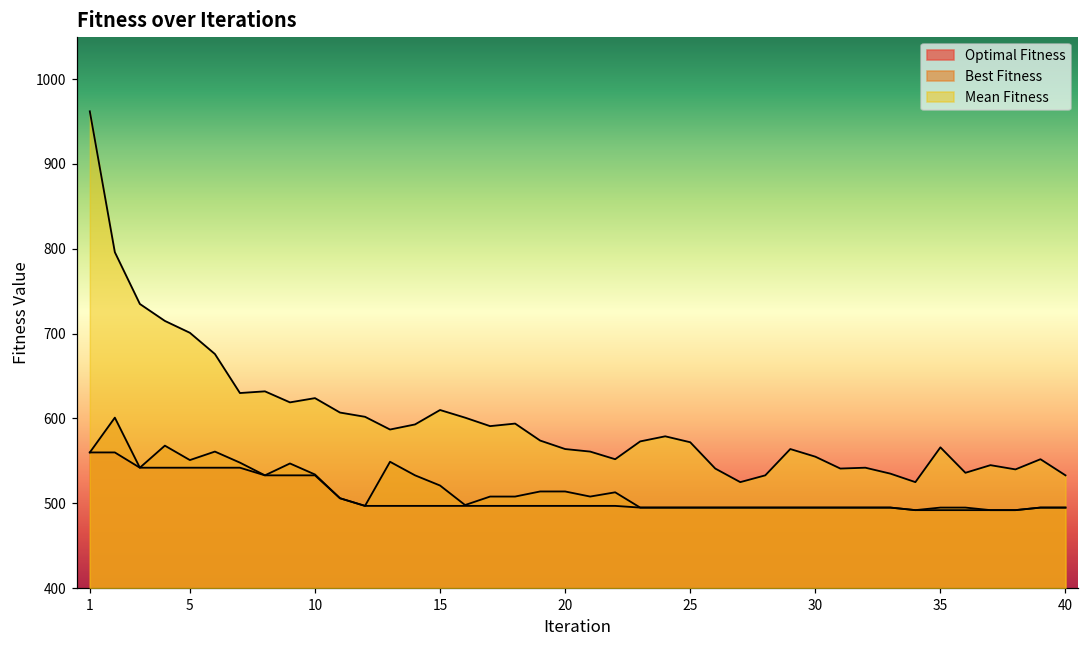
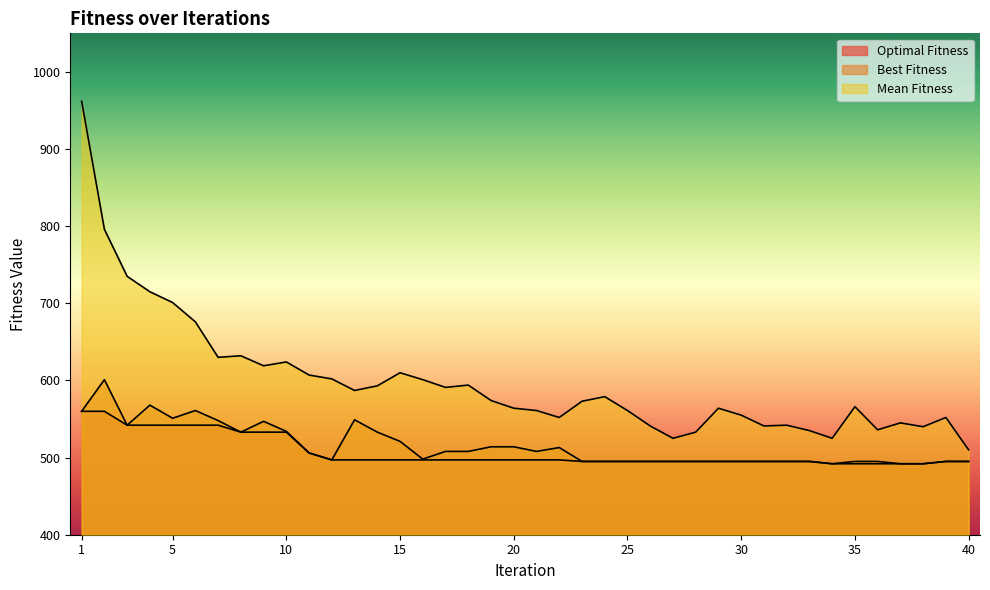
  {
    "Mean Fitness": {
      "1": 960,
      "5": 700,
      "10": 620,
      "15": 610,
      "20": 560,
-     "25": 570,
+     "25": 560,
      "30": 560,
      "35": 570,
-     "40": 530
+     "40": 510
    }
  }
